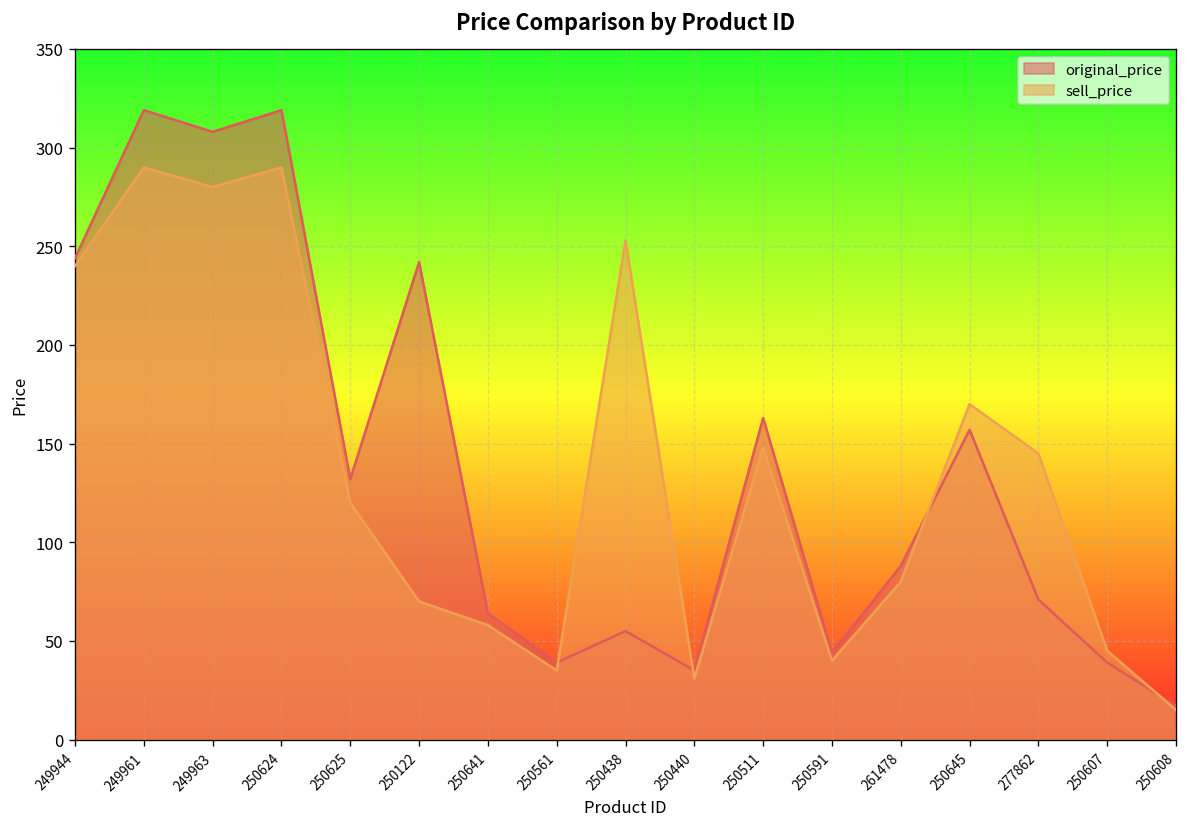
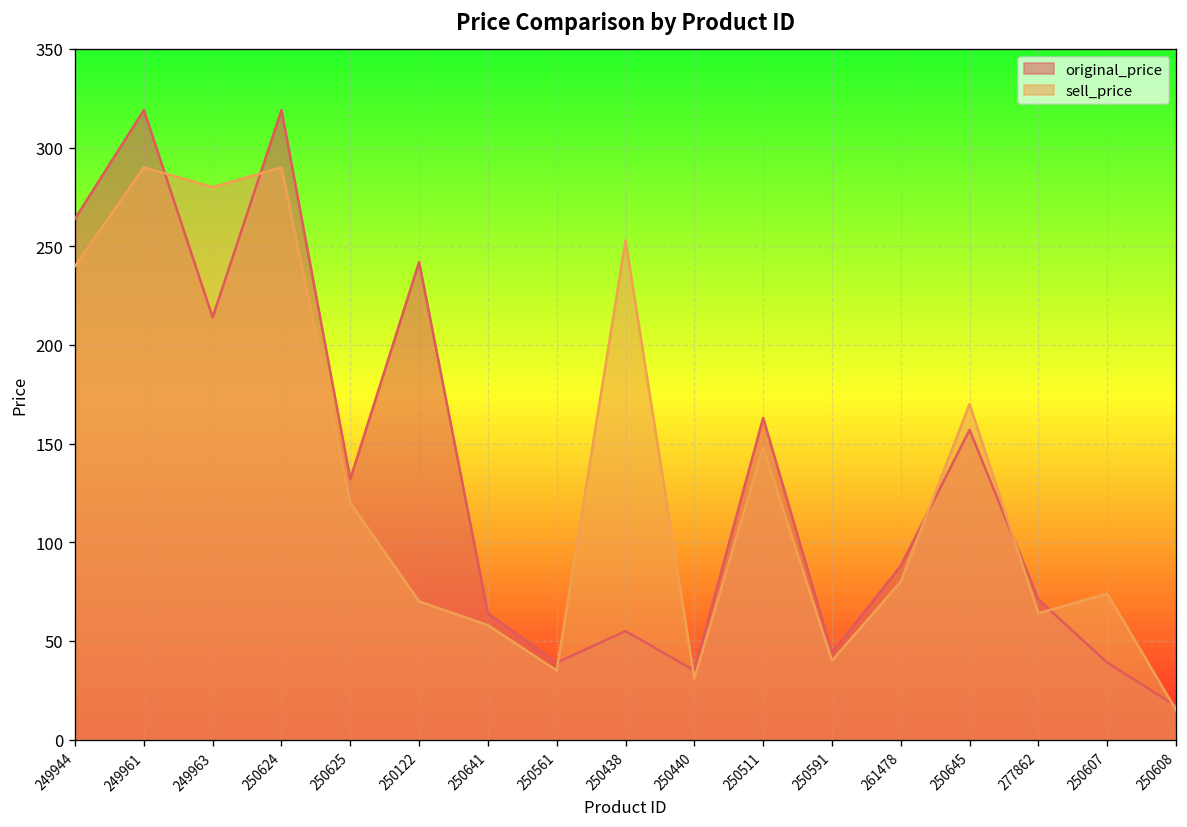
  {
    "original_price": {
-     "249944": 244,
+     "249944": 264,
      "249961": 319,
-     "249963": 308,
+     "249963": 214,
      "250624": 319,
      "250625": 132,
      "250122": 242,
      "250641": 64,
      "250561": 39,
      "250438": 55,
      "250440": 35,
      "250511": 163,
      "250591": 44,
      "261478": 88,
      "250645": 157,
      "277862": 71,
      "250607": 39,
      "250608": 17
    },
    "sell_price": {
      "249944": 240,
      "249961": 290,
      "249963": 280,
      "250624": 290,
      "250625": 120,
      "250122": 70,
      "250641": 58,
      "250561": 35,
      "250438": 253,
      "250440": 31,
      "250511": 148,
      "250591": 40,
      "261478": 80,
      "250645": 170,
-     "277862": 145,
-     "250607": 45,
+     "277862": 64,
+     "250607": 74,
      "250608": 15
    }
  }
